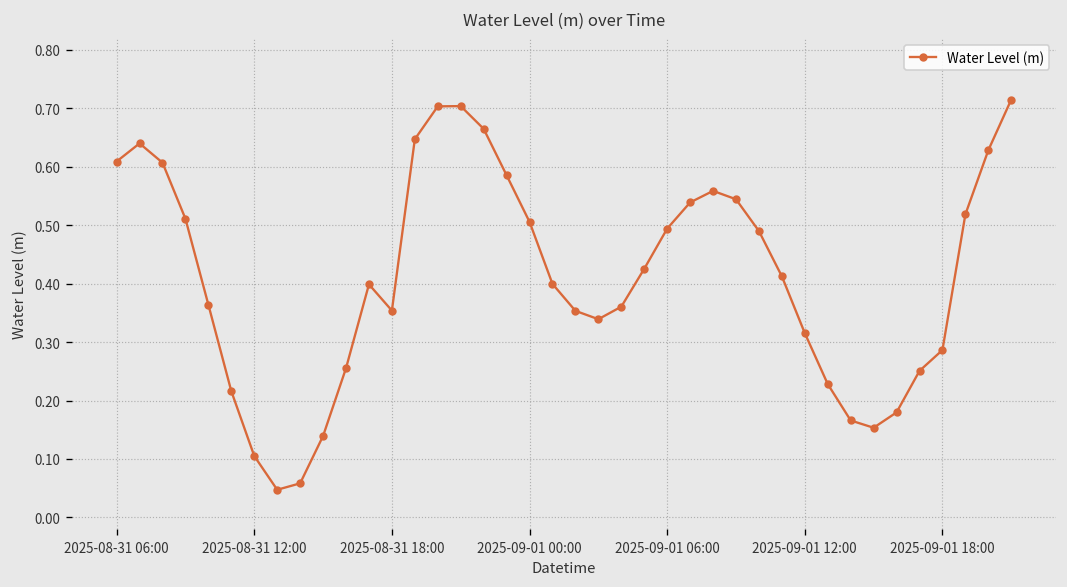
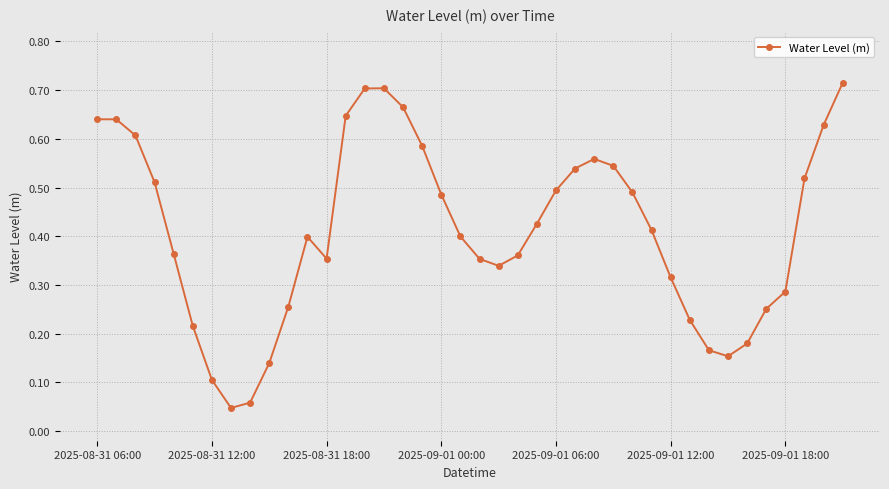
  {
-   "2025-08-31 06:00": 0.61,
+   "2025-08-31 06:00": 0.64,
    "2025-08-31 12:00": 0.11,
    "2025-08-31 18:00": 0.35,
-   "2025-09-01 00:00": 0.51,
+   "2025-09-01 00:00": 0.49,
    "2025-09-01 06:00": 0.49,
    "2025-09-01 12:00": 0.32,
    "2025-09-01 18:00": 0.29
  }
